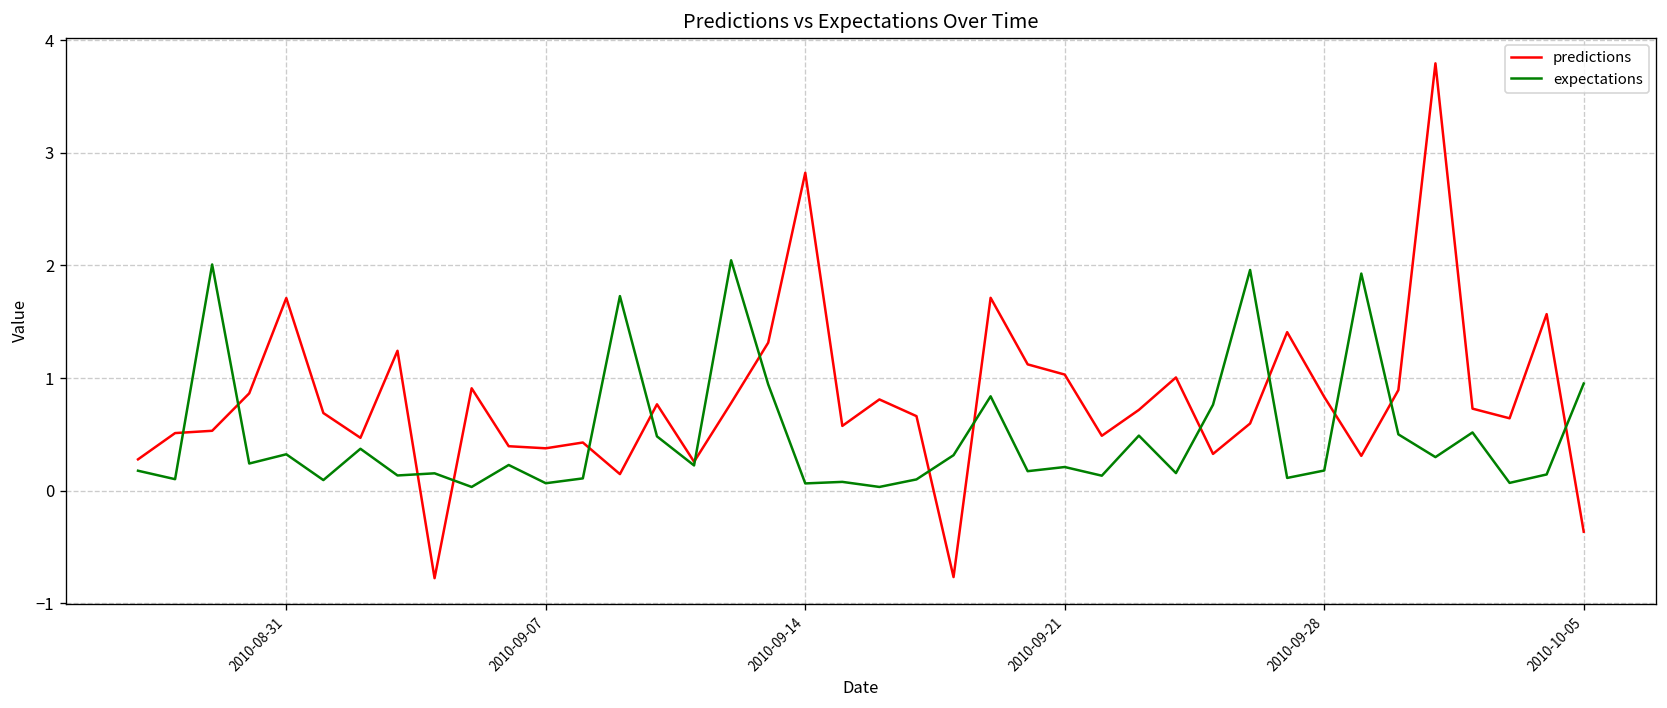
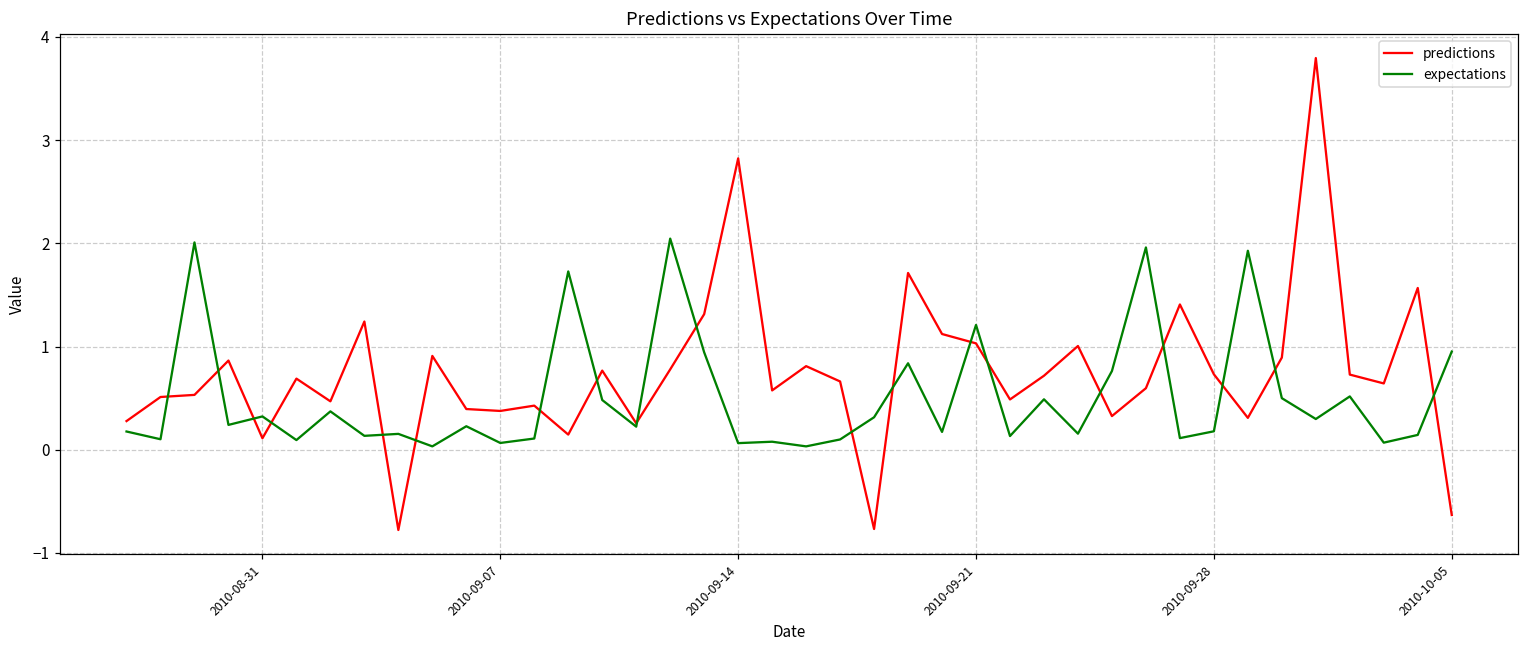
  {
    "predictions": {
-     "2010-08-31": 1.7,
+     "2010-08-31": 0.1,
      "2010-09-07": 0.4,
      "2010-09-14": 2.8,
      "2010-09-21": 1.0,
-     "2010-09-28": 0.8,
-     "2010-10-05": -0.4
+     "2010-09-28": 0.7,
+     "2010-10-05": -0.6
    },
    "expectations": {
      "2010-08-31": 0.3,
      "2010-09-07": 0.1,
      "2010-09-14": 0.1,
-     "2010-09-21": 0.2,
+     "2010-09-21": 1.2,
      "2010-09-28": 0.2,
      "2010-10-05": 1.0
    }
  }
